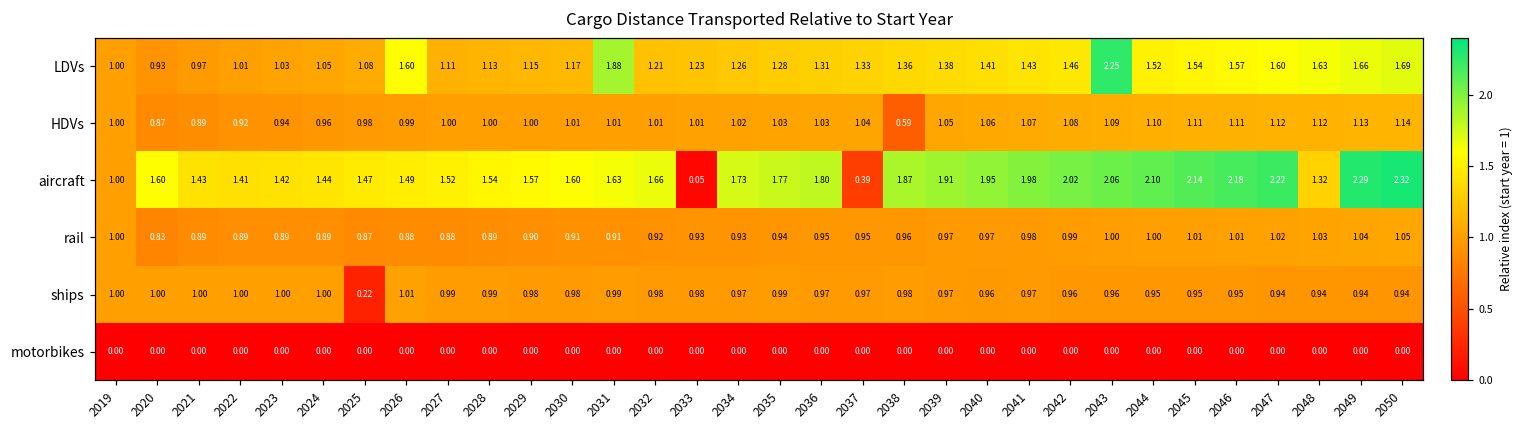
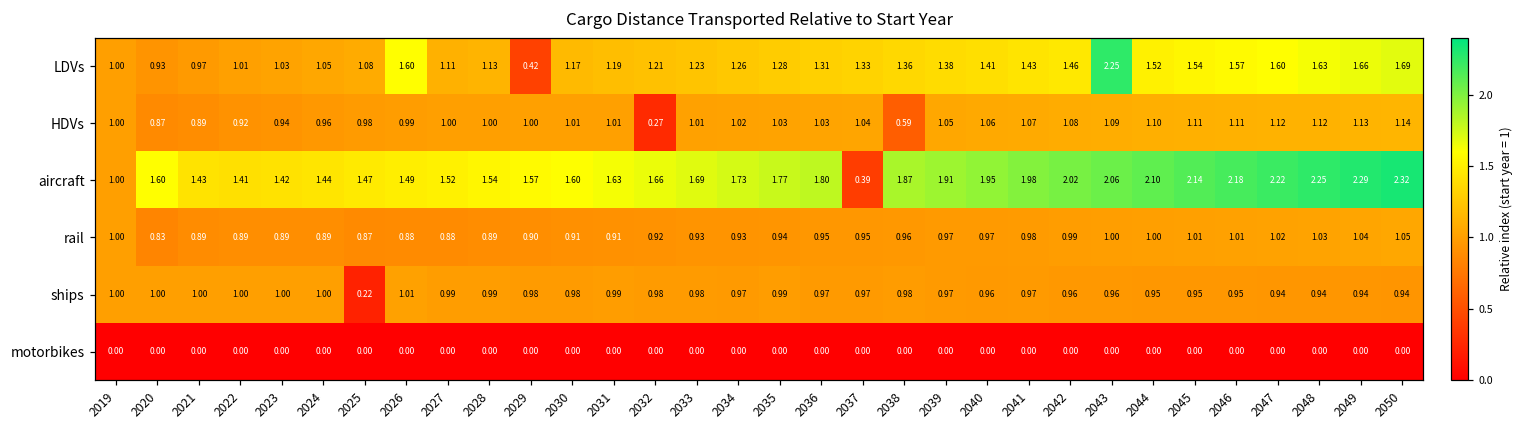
  {
    "LDVs": {
      "2019": 1.00,
      "2020": 0.93,
      "2021": 0.97,
      "2022": 1.01,
      "2023": 1.03,
      "2024": 1.05,
      "2025": 1.08,
      "2026": 1.60,
      "2027": 1.11,
      "2028": 1.13,
-     "2029": 1.15,
+     "2029": 0.42,
      "2030": 1.17,
-     "2031": 1.88,
+     "2031": 1.19,
      "2032": 1.21,
      "2033": 1.23,
      "2034": 1.26,
      "2035": 1.28,
      "2036": 1.31,
      "2037": 1.33,
      "2038": 1.36,
      "2039": 1.38,
      "2040": 1.41,
      "2041": 1.43,
      "2042": 1.46,
      "2043": 2.25,
      "2044": 1.52,
      "2045": 1.54,
      "2046": 1.57,
      "2047": 1.60,
      "2048": 1.63,
      "2049": 1.66,
      "2050": 1.69
    },
    "HDVs": {
      "2019": 1.00,
      "2020": 0.87,
      "2021": 0.89,
      "2022": 0.92,
      "2023": 0.94,
      "2024": 0.96,
      "2025": 0.98,
      "2026": 0.99,
      "2027": 1.00,
      "2028": 1.00,
      "2029": 1.00,
      "2030": 1.01,
      "2031": 1.01,
-     "2032": 1.01,
+     "2032": 0.27,
      "2033": 1.01,
      "2034": 1.02,
      "2035": 1.03,
      "2036": 1.03,
      "2037": 1.04,
      "2038": 0.59,
      "2039": 1.05,
      "2040": 1.06,
      "2041": 1.07,
      "2042": 1.08,
      "2043": 1.09,
      "2044": 1.10,
      "2045": 1.11,
      "2046": 1.11,
      "2047": 1.12,
      "2048": 1.12,
      "2049": 1.13,
      "2050": 1.14
    },
    "aircraft": {
      "2019": 1.00,
      "2020": 1.60,
      "2021": 1.43,
      "2022": 1.41,
      "2023": 1.42,
      "2024": 1.44,
      "2025": 1.47,
      "2026": 1.49,
      "2027": 1.52,
      "2028": 1.54,
      "2029": 1.57,
      "2030": 1.60,
      "2031": 1.63,
      "2032": 1.66,
-     "2033": 0.05,
+     "2033": 1.69,
      "2034": 1.73,
      "2035": 1.77,
      "2036": 1.80,
      "2037": 0.39,
      "2038": 1.87,
      "2039": 1.91,
      "2040": 1.95,
      "2041": 1.98,
      "2042": 2.02,
      "2043": 2.06,
      "2044": 2.10,
      "2045": 2.14,
      "2046": 2.18,
      "2047": 2.22,
-     "2048": 1.32,
+     "2048": 2.25,
      "2049": 2.29,
      "2050": 2.32
    },
    "rail": {
      "2019": 1.00,
      "2020": 0.83,
      "2021": 0.89,
      "2022": 0.89,
      "2023": 0.89,
      "2024": 0.89,
      "2025": 0.87,
      "2026": 0.88,
      "2027": 0.88,
      "2028": 0.89,
      "2029": 0.90,
      "2030": 0.91,
      "2031": 0.91,
      "2032": 0.92,
      "2033": 0.93,
      "2034": 0.93,
      "2035": 0.94,
      "2036": 0.95,
      "2037": 0.95,
      "2038": 0.96,
      "2039": 0.97,
      "2040": 0.97,
      "2041": 0.98,
      "2042": 0.99,
      "2043": 1.00,
      "2044": 1.00,
      "2045": 1.01,
      "2046": 1.01,
      "2047": 1.02,
      "2048": 1.03,
      "2049": 1.04,
      "2050": 1.05
    },
    "ships": {
      "2019": 1.00,
      "2020": 1.00,
      "2021": 1.00,
      "2022": 1.00,
      "2023": 1.00,
      "2024": 1.00,
      "2025": 0.22,
      "2026": 1.01,
      "2027": 0.99,
      "2028": 0.99,
      "2029": 0.98,
      "2030": 0.98,
      "2031": 0.99,
      "2032": 0.98,
      "2033": 0.98,
      "2034": 0.97,
      "2035": 0.99,
      "2036": 0.97,
      "2037": 0.97,
      "2038": 0.98,
      "2039": 0.97,
      "2040": 0.96,
      "2041": 0.97,
      "2042": 0.96,
      "2043": 0.96,
      "2044": 0.95,
      "2045": 0.95,
      "2046": 0.95,
      "2047": 0.94,
      "2048": 0.94,
      "2049": 0.94,
      "2050": 0.94
    },
    "motorbikes": {
      "2019": 0.00,
      "2020": 0.00,
      "2021": 0.00,
      "2022": 0.00,
      "2023": 0.00,
      "2024": 0.00,
      "2025": 0.00,
      "2026": 0.00,
      "2027": 0.00,
      "2028": 0.00,
      "2029": 0.00,
      "2030": 0.00,
      "2031": 0.00,
      "2032": 0.00,
      "2033": 0.00,
      "2034": 0.00,
      "2035": 0.00,
      "2036": 0.00,
      "2037": 0.00,
      "2038": 0.00,
      "2039": 0.00,
      "2040": 0.00,
      "2041": 0.00,
      "2042": 0.00,
      "2043": 0.00,
      "2044": 0.00,
      "2045": 0.00,
      "2046": 0.00,
      "2047": 0.00,
      "2048": 0.00,
      "2049": 0.00,
      "2050": 0.00
    }
  }
